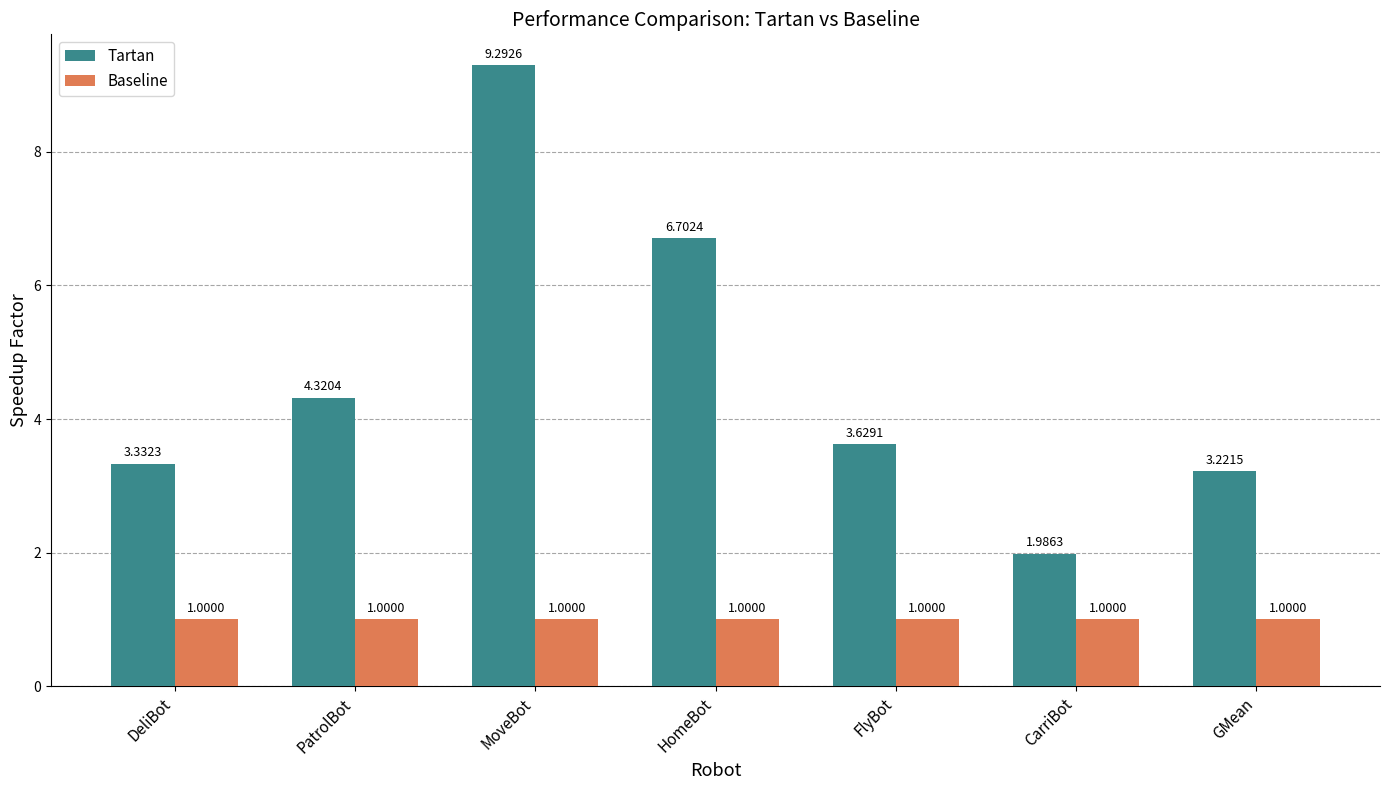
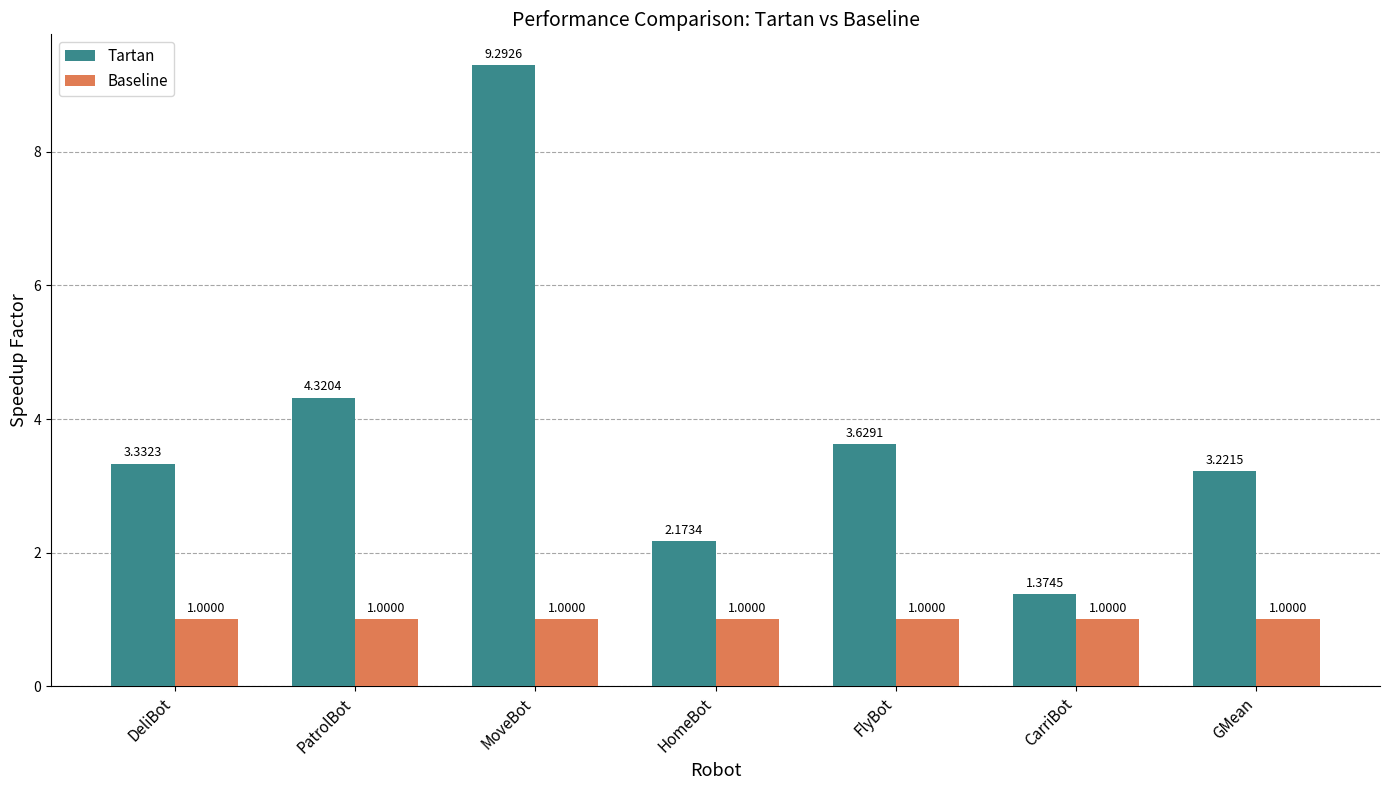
  {
    "Tartan": {
      "DeliBot": 3.3323,
      "PatrolBot": 4.3204,
      "MoveBot": 9.2926,
-     "HomeBot": 6.7024,
+     "HomeBot": 2.1734,
      "FlyBot": 3.6291,
-     "CarriBot": 1.9863,
+     "CarriBot": 1.3745,
      "GMean": 3.2215
    },
    "Baseline": {
      "DeliBot": 1.0000,
      "PatrolBot": 1.0000,
      "MoveBot": 1.0000,
      "HomeBot": 1.0000,
      "FlyBot": 1.0000,
      "CarriBot": 1.0000,
      "GMean": 1.0000
    }
  }
